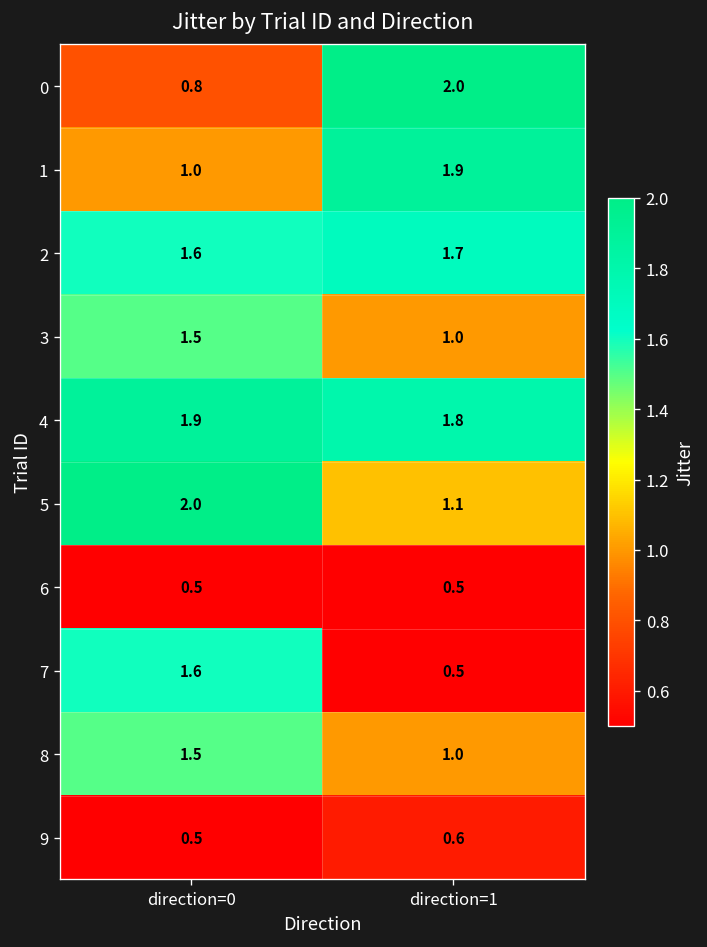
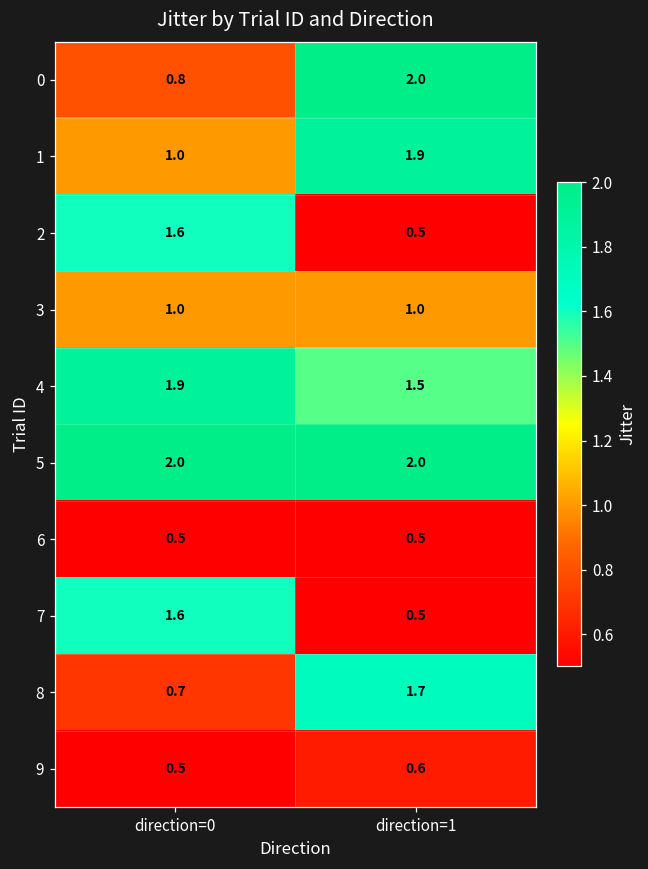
  {
    "0": {
      "direction=0": 0.8,
      "direction=1": 2.0
    },
    "1": {
      "direction=0": 1.0,
      "direction=1": 1.9
    },
    "2": {
      "direction=0": 1.6,
-     "direction=1": 1.7
+     "direction=1": 0.5
    },
    "3": {
-     "direction=0": 1.5,
+     "direction=0": 1.0,
      "direction=1": 1.0
    },
    "4": {
      "direction=0": 1.9,
-     "direction=1": 1.8
+     "direction=1": 1.5
    },
    "5": {
      "direction=0": 2.0,
-     "direction=1": 1.1
+     "direction=1": 2.0
    },
    "6": {
      "direction=0": 0.5,
      "direction=1": 0.5
    },
    "7": {
      "direction=0": 1.6,
      "direction=1": 0.5
    },
    "8": {
-     "direction=0": 1.5,
-     "direction=1": 1.0
+     "direction=0": 0.7,
+     "direction=1": 1.7
    },
    "9": {
      "direction=0": 0.5,
      "direction=1": 0.6
    }
  }
